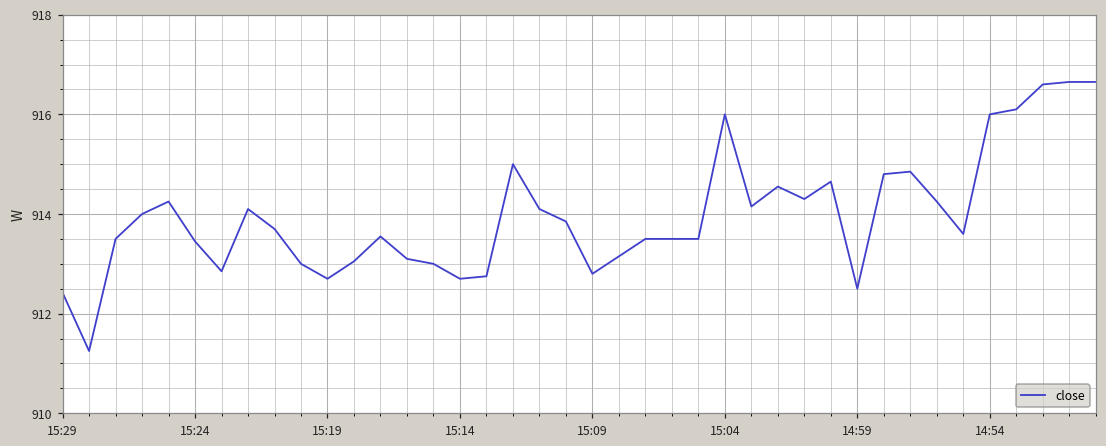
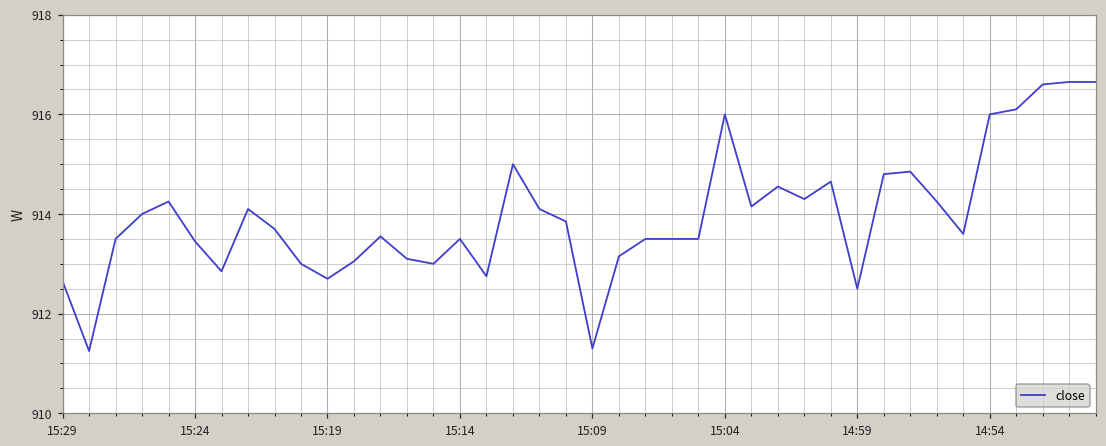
  {
-   "15:29": 912.4,
+   "15:29": 912.7,
    "15:24": 913.5,
    "15:19": 912.7,
-   "15:14": 912.7,
-   "15:09": 912.8,
+   "15:14": 913.5,
+   "15:09": 911.3,
    "15:04": 916.0,
    "14:59": 912.5,
    "14:54": 916.0
  }
